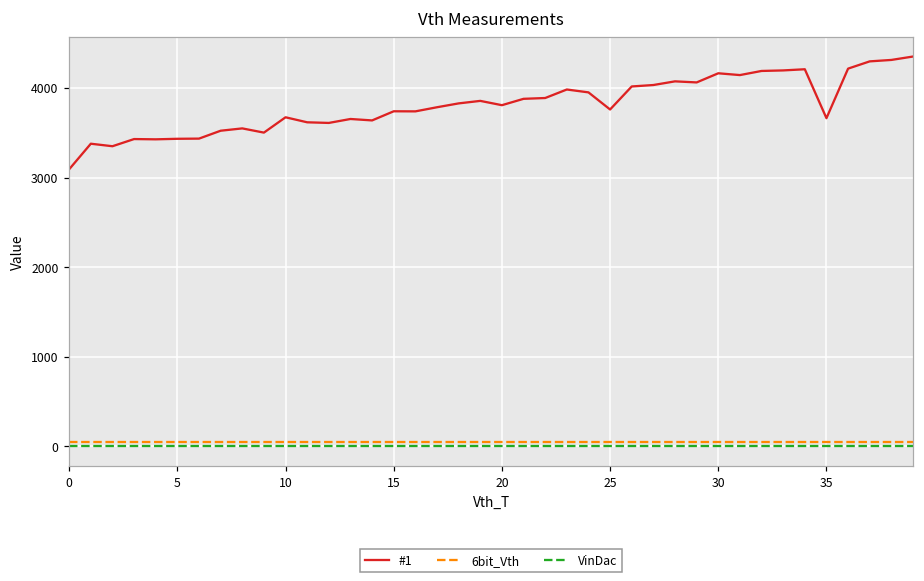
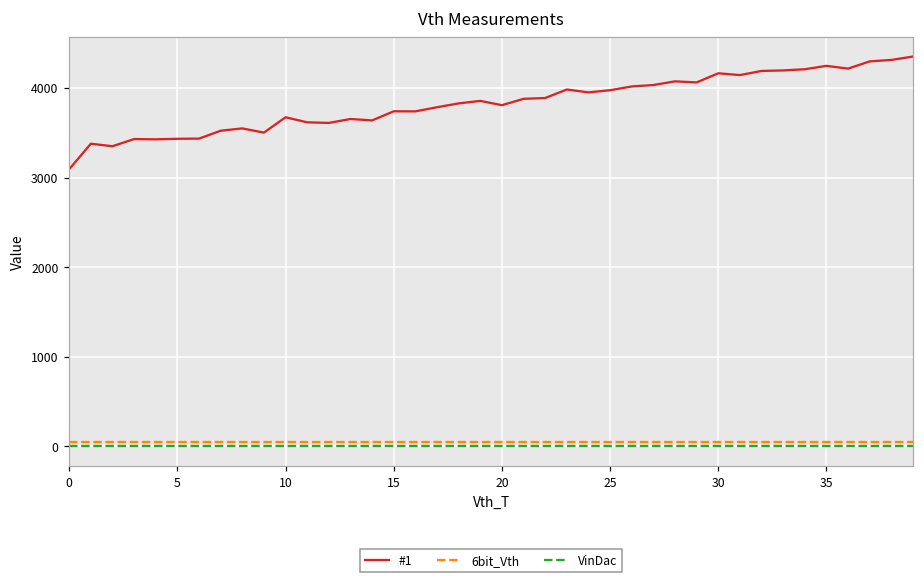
  {
    "#1": {
      "0": 3100,
      "5": 3400,
      "10": 3700,
      "15": 3700,
      "20": 3800,
-     "25": 3800,
+     "25": 4000,
      "30": 4200,
-     "35": 3700
+     "35": 4200
    },
    "6bit_Vth": {
      "0": 0,
      "5": 0,
      "10": 0,
      "15": 0,
      "20": 0,
      "25": 0,
      "30": 0,
      "35": 0
    },
    "VinDac": {
      "0": 0,
      "5": 0,
      "10": 0,
      "15": 0,
      "20": 0,
      "25": 0,
      "30": 0,
      "35": 0
    }
  }
